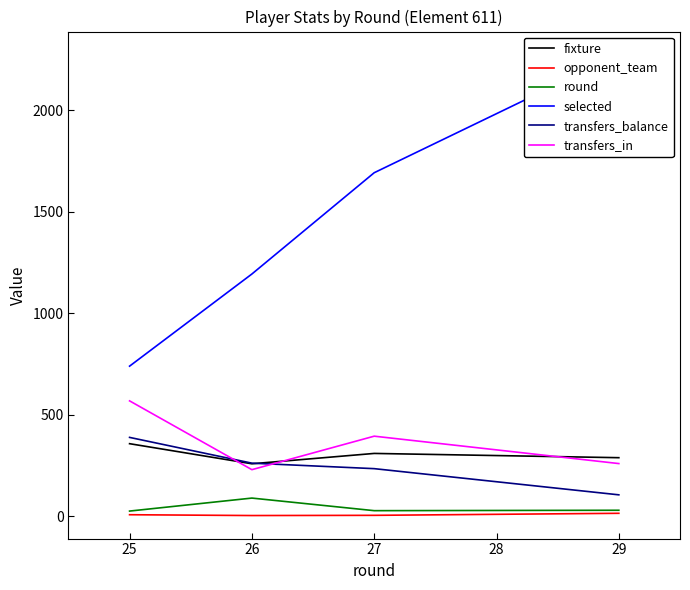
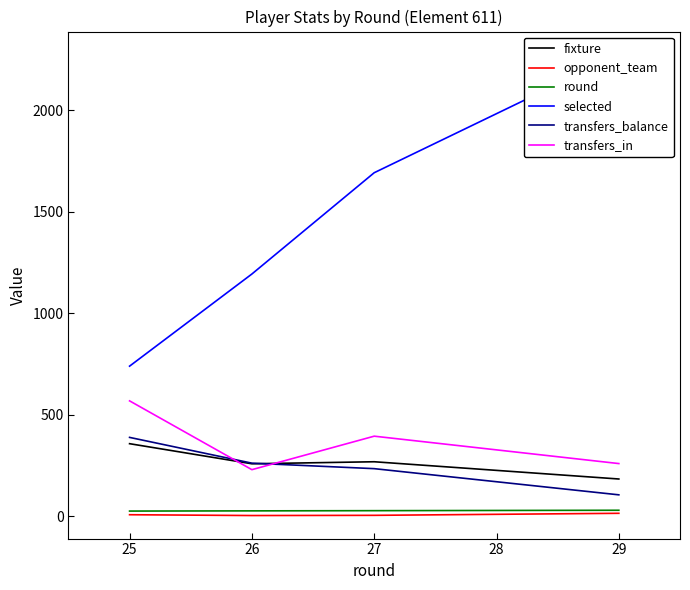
  {
    "fixture": {
      "25": 360,
-     "27": 310,
-     "29": 290
+     "27": 270,
+     "29": 180
    },
    "opponent_team": {
      "25": 10,
      "26": 0,
      "27": 0,
      "29": 10
    },
    "round": {
      "25": 30,
-     "26": 90,
+     "26": 30,
      "27": 30,
      "29": 30
    },
    "selected": {
      "25": 740,
      "26": 1190,
      "27": 1690
    },
    "transfers_balance": {
      "25": 390,
      "27": 230,
      "29": 110
    },
    "transfers_in": {
      "25": 570,
      "26": 230,
      "27": 390,
      "29": 260
    }
  }
